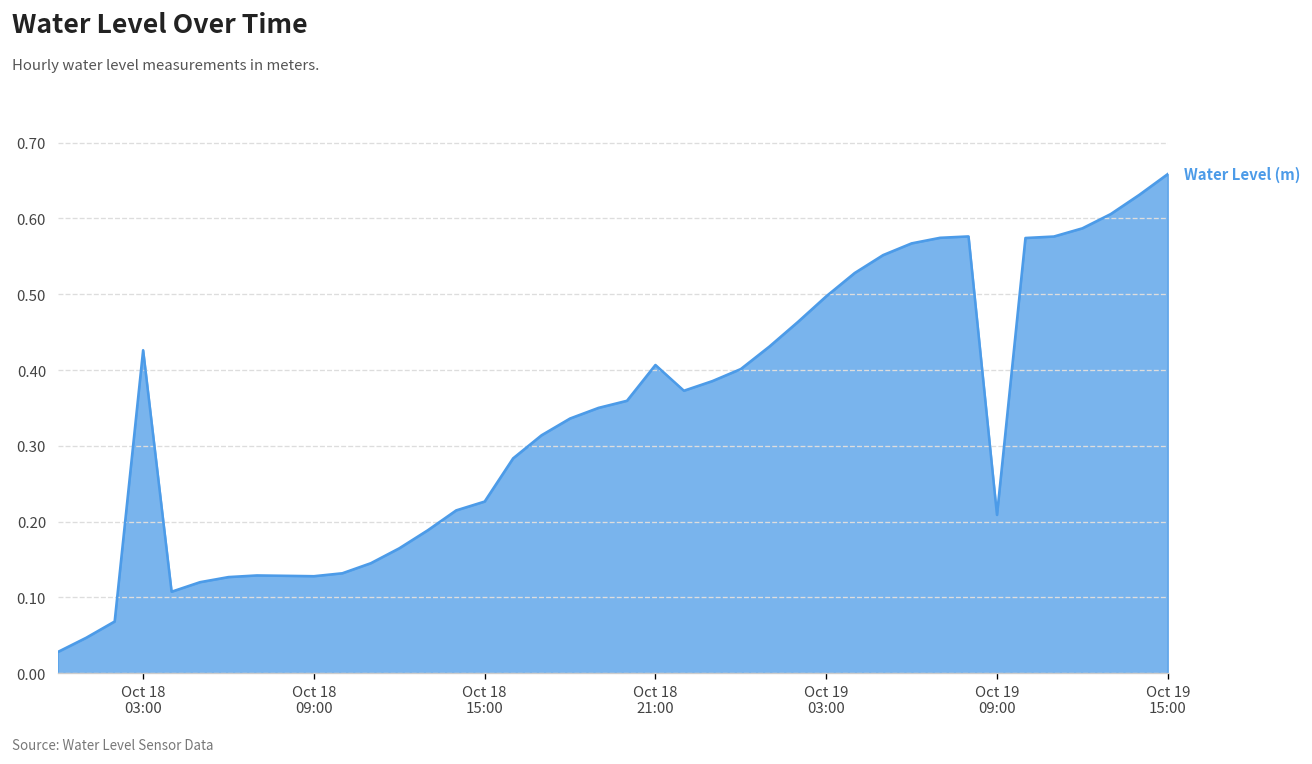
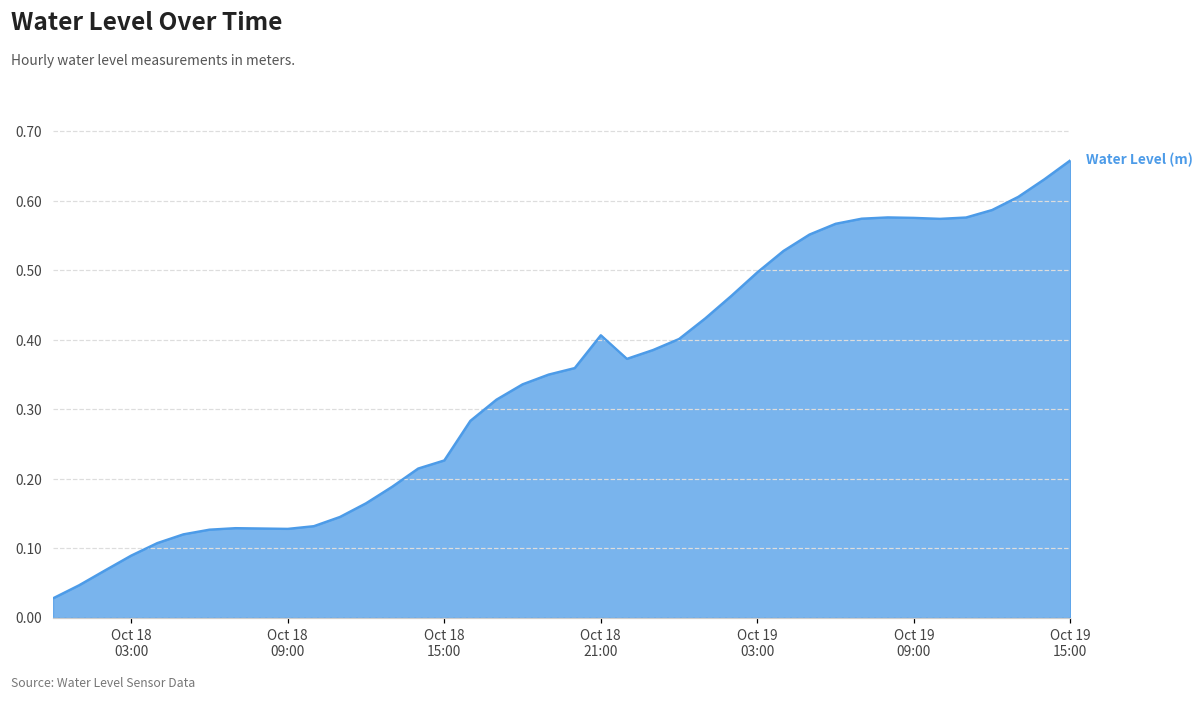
  {
-   "Oct 18 03:00": 0.43,
+   "Oct 18 03:00": 0.09,
    "Oct 18 09:00": 0.13,
    "Oct 18 15:00": 0.23,
    "Oct 18 21:00": 0.41,
    "Oct 19 03:00": 0.50,
-   "Oct 19 09:00": 0.21,
+   "Oct 19 09:00": 0.58,
    "Oct 19 15:00": 0.66
  }
